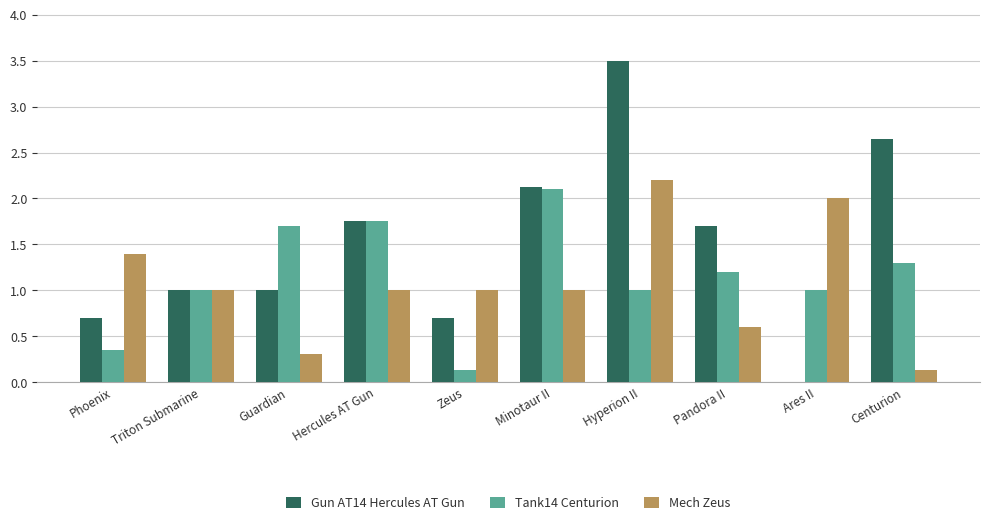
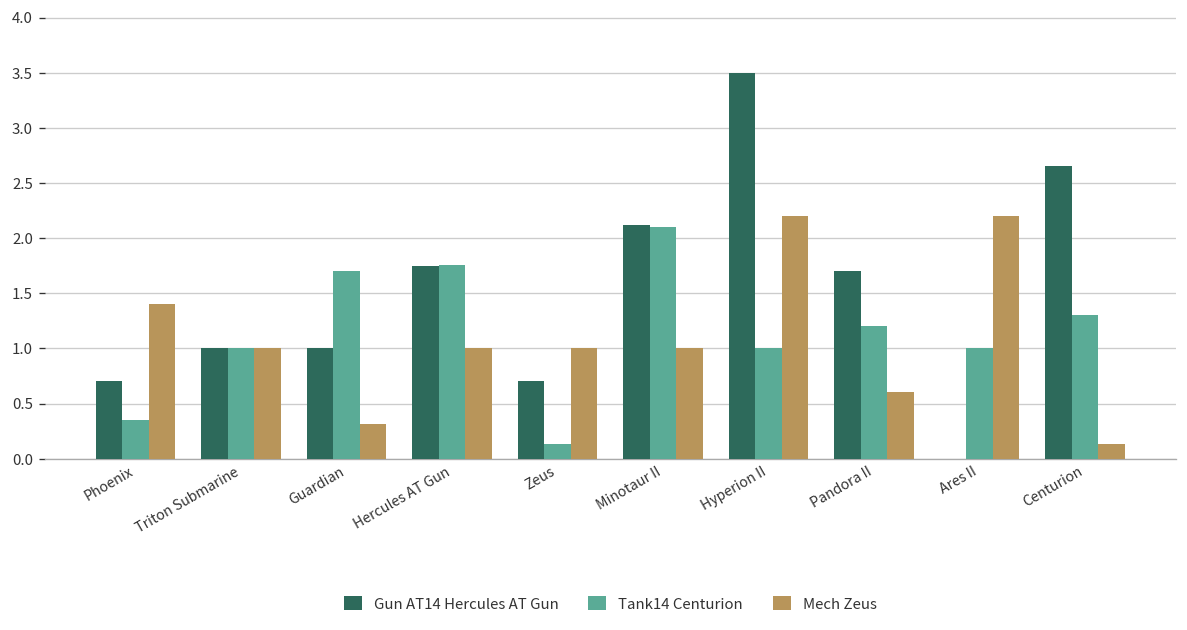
  {
    "Gun AT14 Hercules AT Gun": {
      "Phoenix": 0.7,
      "Triton Submarine": 1.0,
      "Guardian": 1.0,
      "Hercules AT Gun": 1.8,
      "Zeus": 0.7,
      "Minotaur II": 2.1,
      "Hyperion II": 3.5,
      "Pandora II": 1.7,
      "Ares II": 0.0,
      "Centurion": 2.7
    },
    "Tank14 Centurion": {
      "Phoenix": 0.4,
      "Triton Submarine": 1.0,
      "Guardian": 1.7,
      "Hercules AT Gun": 1.8,
      "Zeus": 0.1,
      "Minotaur II": 2.1,
      "Hyperion II": 1.0,
      "Pandora II": 1.2,
      "Ares II": 1.0,
      "Centurion": 1.3
    },
    "Mech Zeus": {
      "Phoenix": 1.4,
      "Triton Submarine": 1.0,
      "Guardian": 0.3,
      "Hercules AT Gun": 1.0,
      "Zeus": 1.0,
      "Minotaur II": 1.0,
      "Hyperion II": 2.2,
      "Pandora II": 0.6,
-     "Ares II": 2.0,
+     "Ares II": 2.2,
      "Centurion": 0.1
    }
  }
